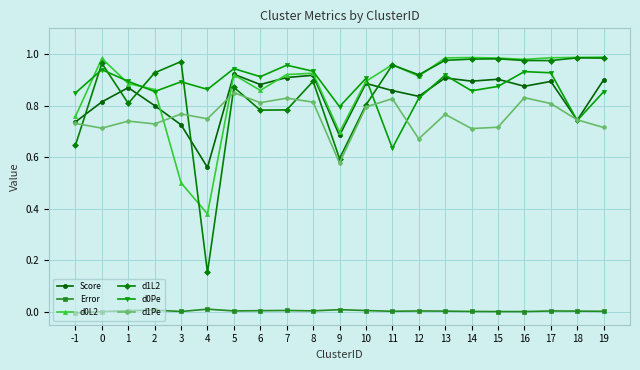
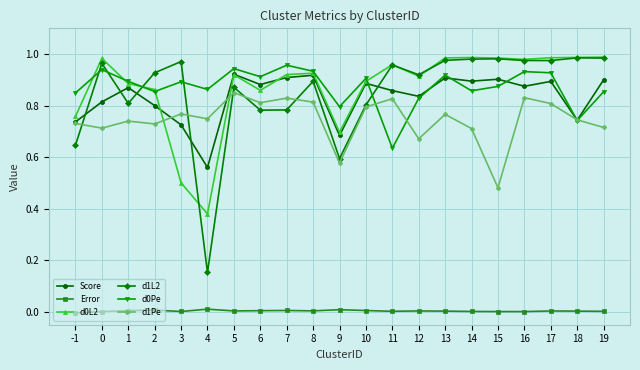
  {
    "d0L2": {
      "-1": 0.76,
      "0": 0.98,
      "3": 0.50,
      "4": 0.38,
      "6": 0.86,
      "7": 0.92,
      "9": 0.70,
      "17": 0.99
    },
    "d1Pe": {
      "0": 0.71,
      "1": 0.74,
      "2": 0.73,
      "3": 0.77,
      "4": 0.75,
      "5": 0.85,
      "6": 0.81,
      "7": 0.83,
      "8": 0.81,
      "9": 0.58,
      "11": 0.83,
      "12": 0.67,
      "13": 0.77,
      "14": 0.71,
-     "15": 0.72,
+     "15": 0.48,
      "16": 0.83,
      "17": 0.81,
      "19": 0.72
    }
  }
